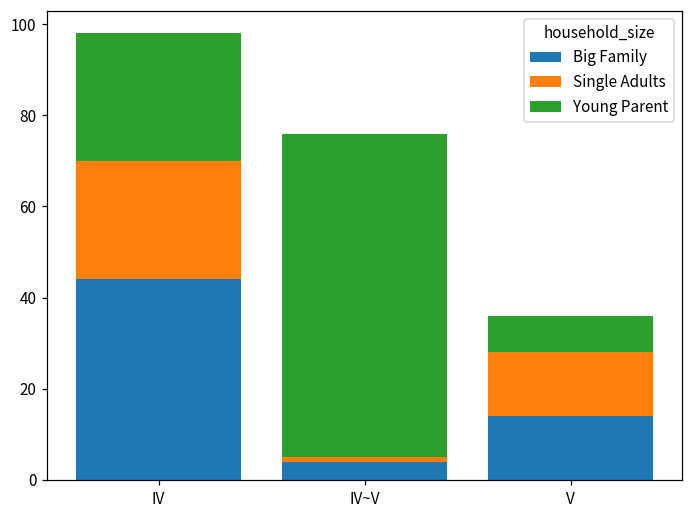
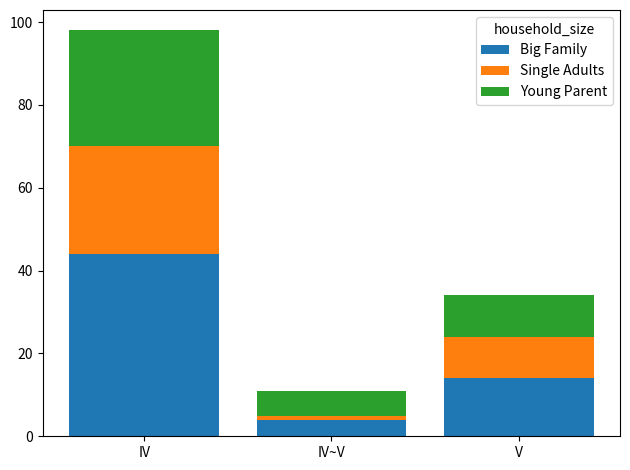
  {
    "Big Family": {
      "IV": 44,
      "IV~V": 4,
      "V": 14
    },
    "Single Adults": {
      "IV": 26,
      "IV~V": 1,
-     "V": 14
+     "V": 10
    },
    "Young Parent": {
      "IV": 28,
-     "IV~V": 71,
-     "V": 8
+     "IV~V": 6,
+     "V": 10
    }
  }
